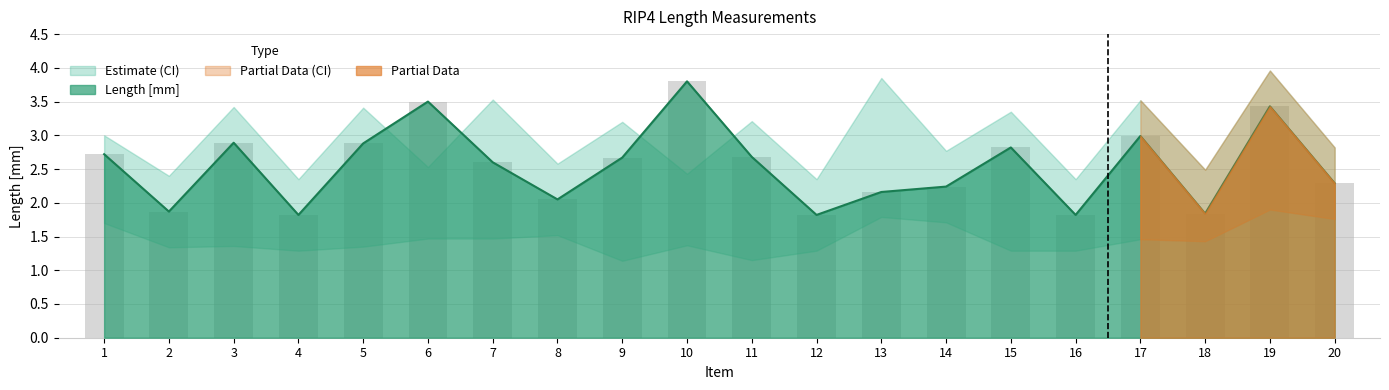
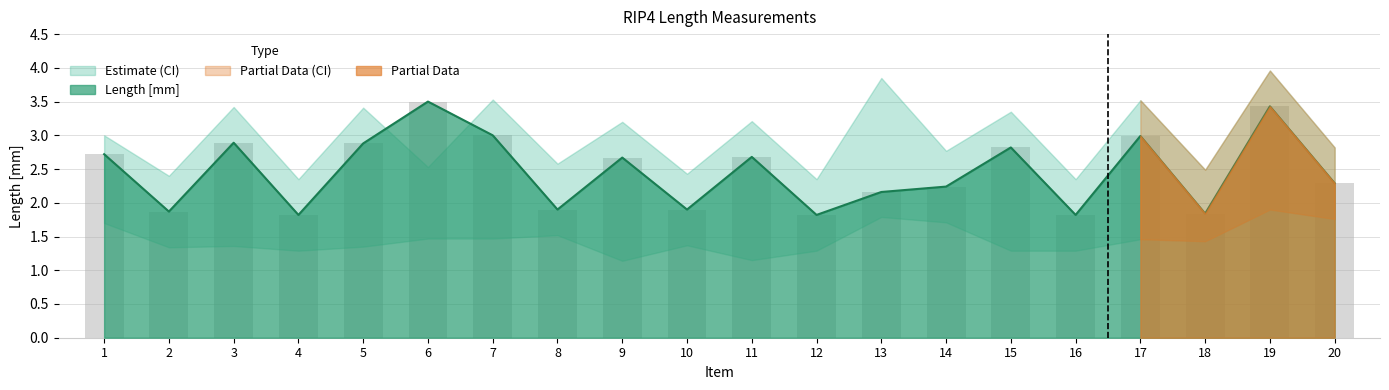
  {
    "Length [mm]": {
      "1": 2.7,
      "2": 1.9,
      "3": 2.9,
      "4": 1.8,
      "5": 2.9,
      "6": 3.5,
-     "7": 2.6,
-     "8": 2.1,
+     "7": 3.0,
+     "8": 1.9,
      "9": 2.7,
-     "10": 3.8,
+     "10": 1.9,
      "11": 2.7,
      "12": 1.8,
      "13": 2.2,
      "14": 2.2,
      "15": 2.8,
      "16": 1.8,
      "17": 3.0,
      "18": 1.8,
      "19": 3.4,
      "20": 2.3
    }
  }
